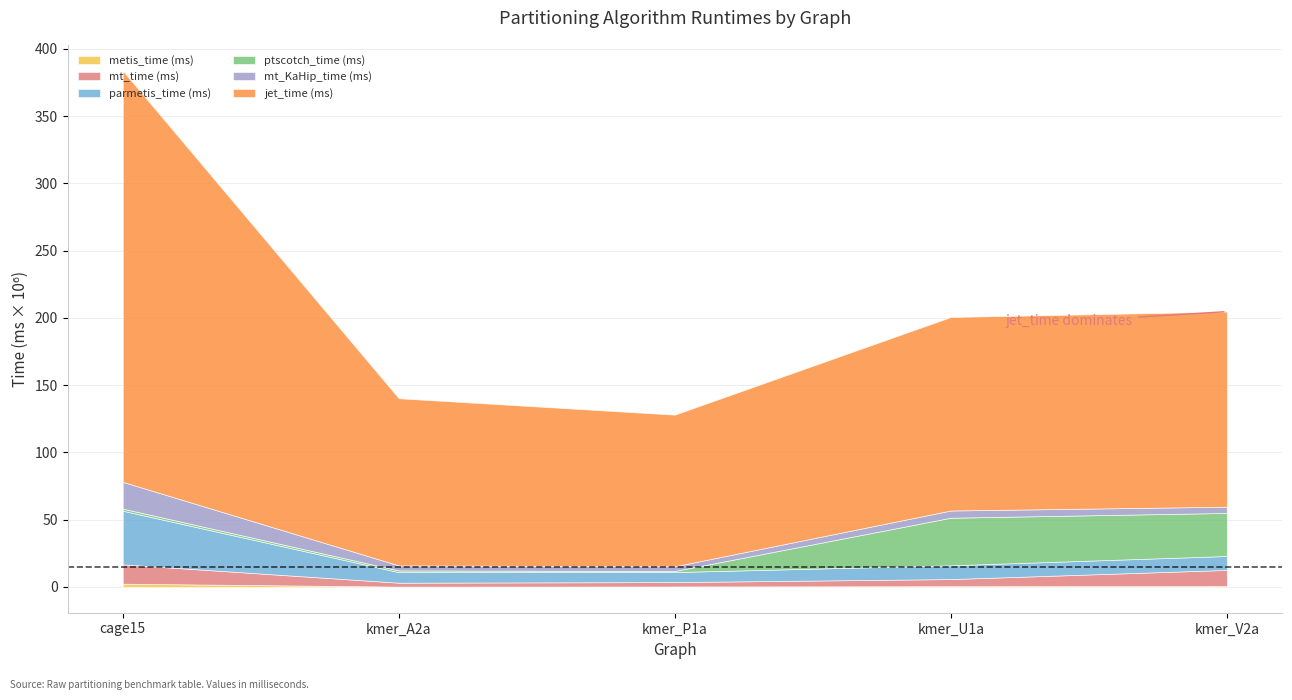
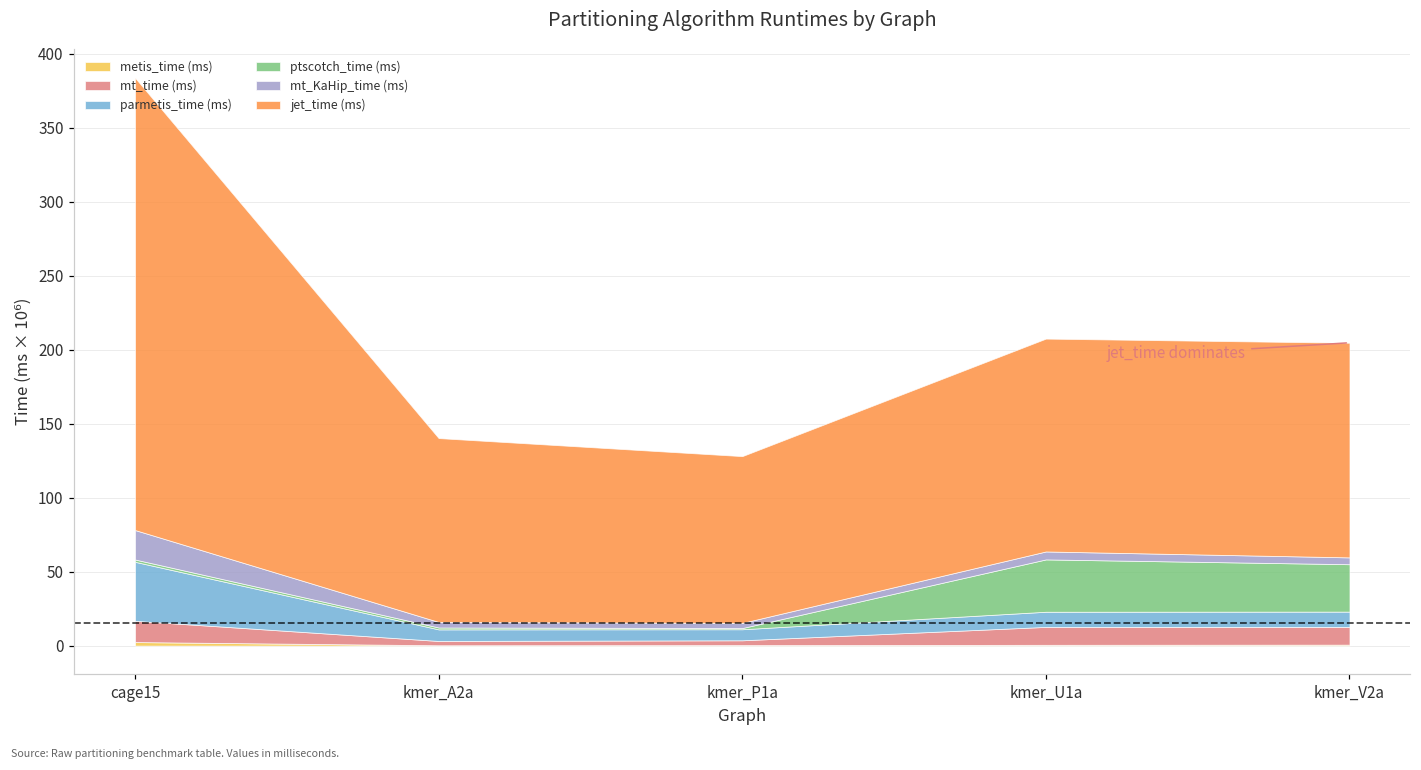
  {
    "mt_time (ms)": {
      "cage15": 14,
      "kmer_A2a": 3,
      "kmer_P1a": 3,
-     "kmer_U1a": 5,
+     "kmer_U1a": 12,
      "kmer_V2a": 12
    },
    "ptscotch_time (ms)": {
      "kmer_U1a": 35,
      "kmer_V2a": 32
    }
  }
